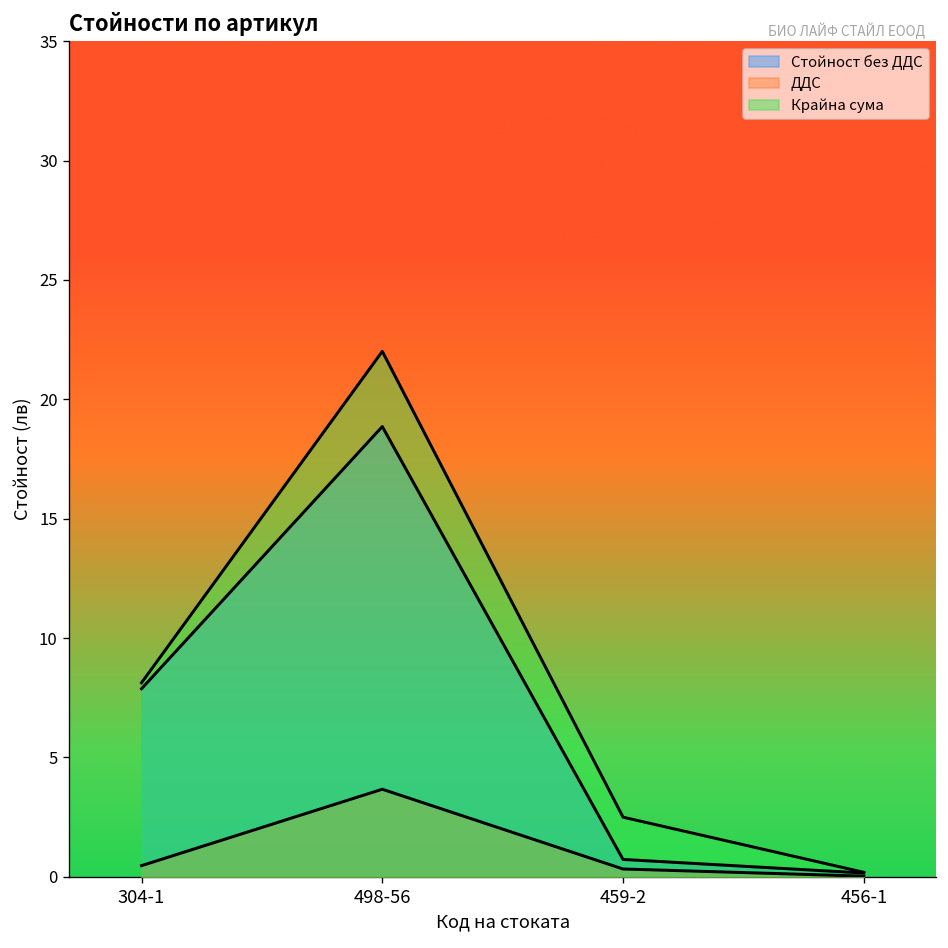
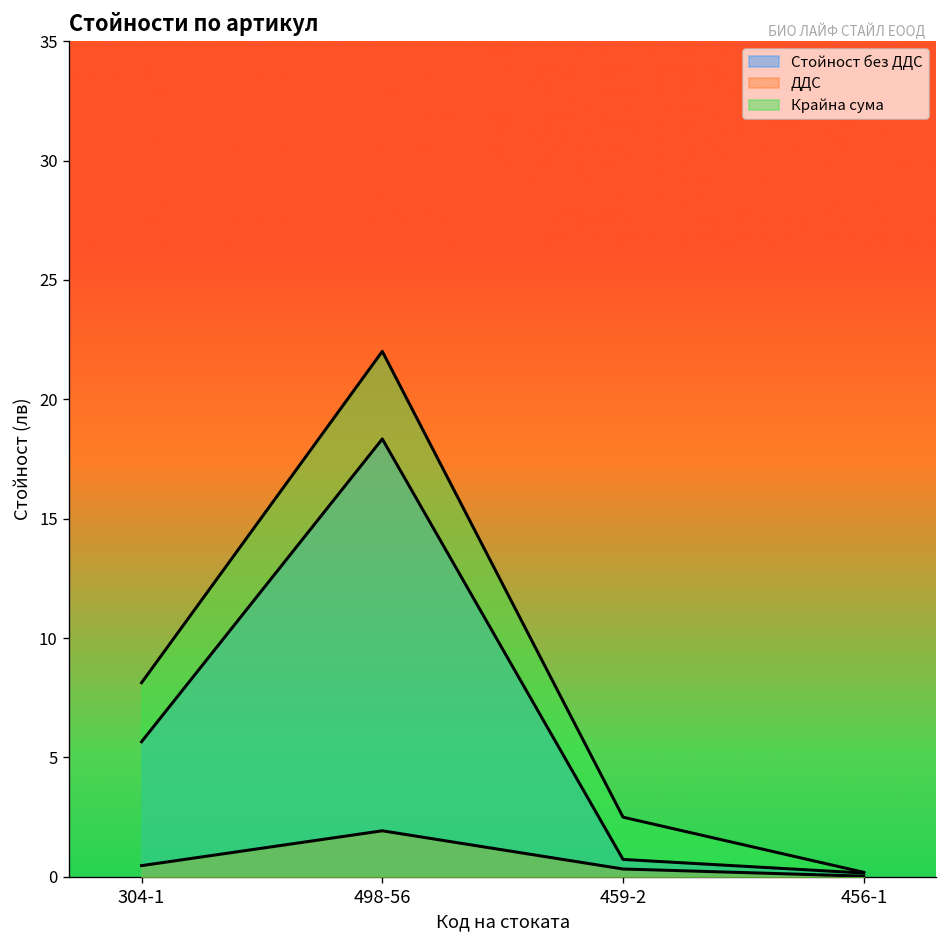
  {
    "Стойност без ДДС": {
-     "304-1": 7.9,
-     "498-56": 18.9,
+     "304-1": 5.7,
+     "498-56": 18.3,
      "459-2": 0.7
    },
    "ДДС": {
      "304-1": 0.5,
-     "498-56": 3.7,
+     "498-56": 1.9,
      "459-2": 0.3,
      "456-1": 0.0
    },
    "Крайна сума": {
      "304-1": 8.1,
      "498-56": 22.0,
      "459-2": 2.5
    }
  }
